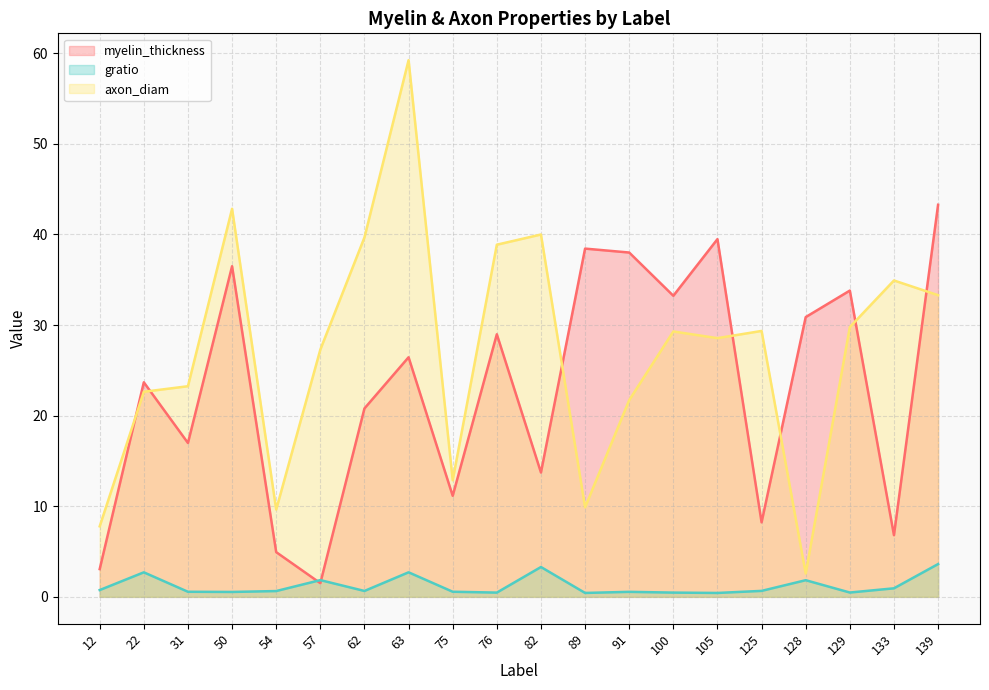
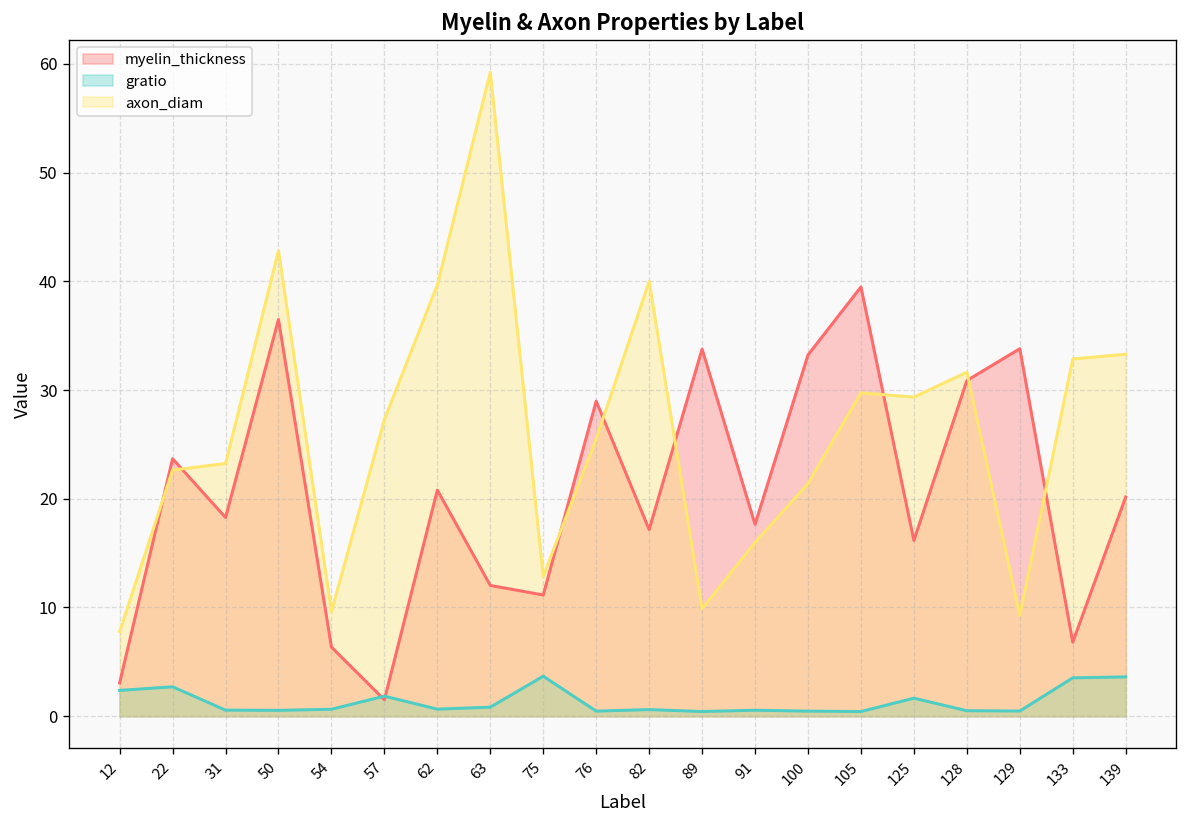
  {
    "myelin_thickness": {
      "12": 3,
      "22": 24,
-     "31": 17,
+     "31": 18,
      "50": 36,
-     "54": 5,
+     "54": 6,
      "57": 2,
      "62": 21,
-     "63": 26,
+     "63": 12,
      "75": 11,
      "76": 29,
-     "82": 14,
-     "89": 38,
-     "91": 38,
+     "82": 17,
+     "89": 34,
+     "91": 18,
      "100": 33,
      "105": 39,
-     "125": 8,
+     "125": 16,
      "128": 31,
      "129": 34,
      "133": 7,
-     "139": 43
+     "139": 20
    },
    "gratio": {
-     "12": 1,
+     "12": 2,
      "22": 3,
      "31": 1,
      "50": 1,
      "54": 1,
      "57": 2,
      "62": 1,
-     "63": 3,
-     "75": 1,
+     "63": 1,
+     "75": 4,
      "76": 0,
-     "82": 3,
+     "82": 1,
      "89": 0,
      "91": 1,
      "100": 0,
      "105": 0,
-     "125": 1,
-     "128": 2,
+     "125": 2,
+     "128": 1,
      "129": 0,
-     "133": 1,
+     "133": 4,
      "139": 4
    },
    "axon_diam": {
      "12": 8,
      "22": 23,
      "31": 23,
      "50": 43,
      "54": 10,
      "57": 27,
      "62": 40,
      "63": 59,
      "75": 13,
-     "76": 39,
+     "76": 26,
      "82": 40,
      "89": 10,
-     "91": 22,
-     "100": 29,
-     "105": 29,
+     "91": 16,
+     "100": 21,
+     "105": 30,
      "125": 29,
-     "128": 3,
-     "129": 30,
-     "133": 35,
+     "128": 32,
+     "129": 9,
+     "133": 33,
      "139": 33
    }
  }
